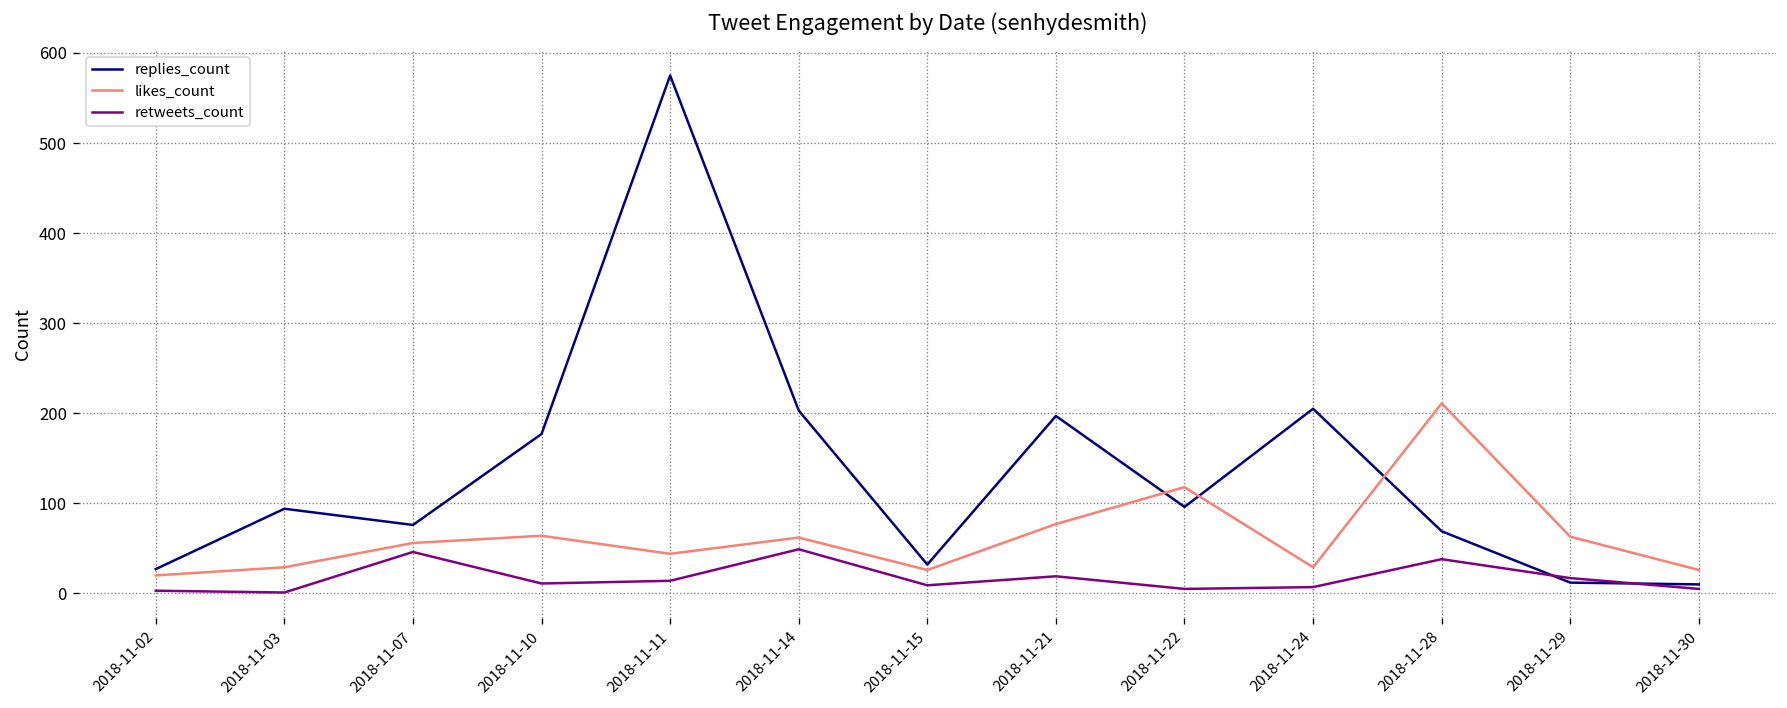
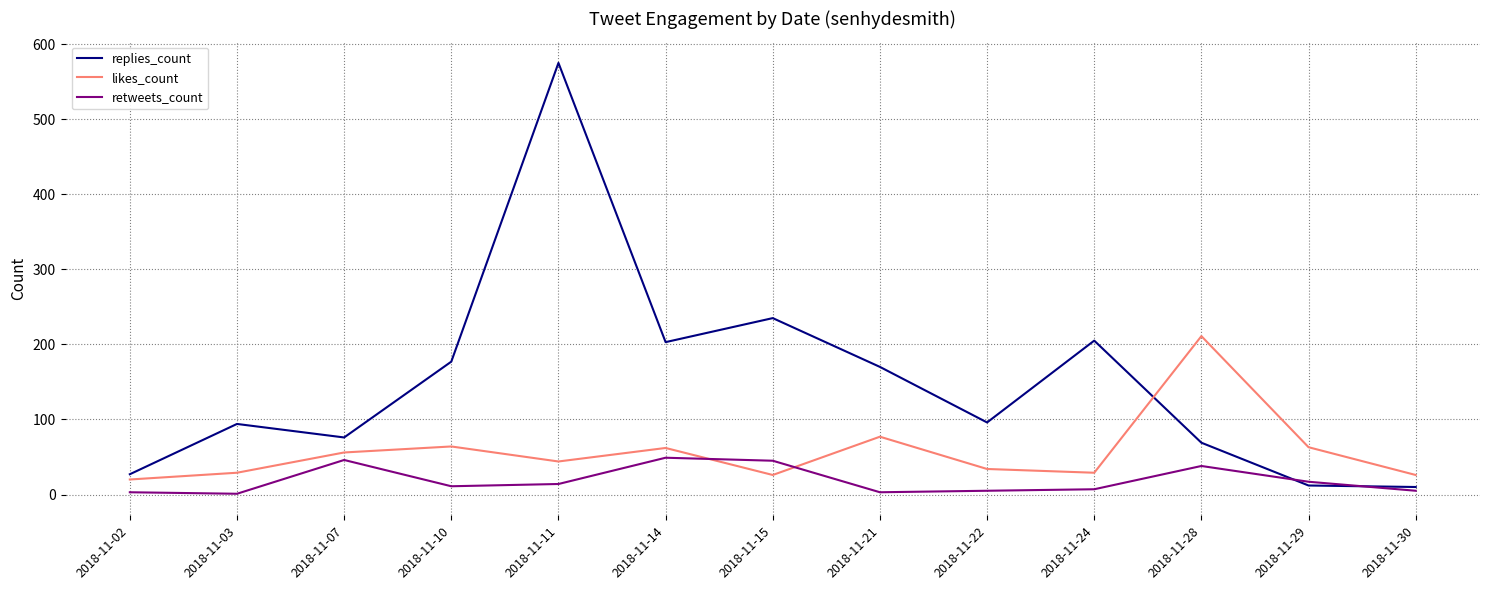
  {
    "replies_count": {
      "2018-11-02": 30,
      "2018-11-03": 90,
      "2018-11-07": 80,
      "2018-11-10": 180,
      "2018-11-11": 580,
      "2018-11-14": 200,
-     "2018-11-15": 30,
-     "2018-11-21": 200,
+     "2018-11-15": 240,
+     "2018-11-21": 170,
      "2018-11-22": 100,
      "2018-11-24": 210,
      "2018-11-28": 70,
      "2018-11-29": 10,
      "2018-11-30": 10
    },
    "likes_count": {
      "2018-11-02": 20,
      "2018-11-03": 30,
      "2018-11-07": 60,
      "2018-11-10": 60,
      "2018-11-11": 40,
      "2018-11-14": 60,
      "2018-11-15": 30,
      "2018-11-21": 80,
-     "2018-11-22": 120,
+     "2018-11-22": 30,
      "2018-11-24": 30,
      "2018-11-28": 210,
      "2018-11-29": 60,
      "2018-11-30": 30
    },
    "retweets_count": {
      "2018-11-02": 0,
      "2018-11-03": 0,
      "2018-11-07": 50,
      "2018-11-10": 10,
      "2018-11-11": 10,
      "2018-11-14": 50,
-     "2018-11-15": 10,
-     "2018-11-21": 20,
+     "2018-11-15": 50,
+     "2018-11-21": 0,
      "2018-11-22": 10,
      "2018-11-24": 10,
      "2018-11-28": 40,
      "2018-11-29": 20,
      "2018-11-30": 10
    }
  }
